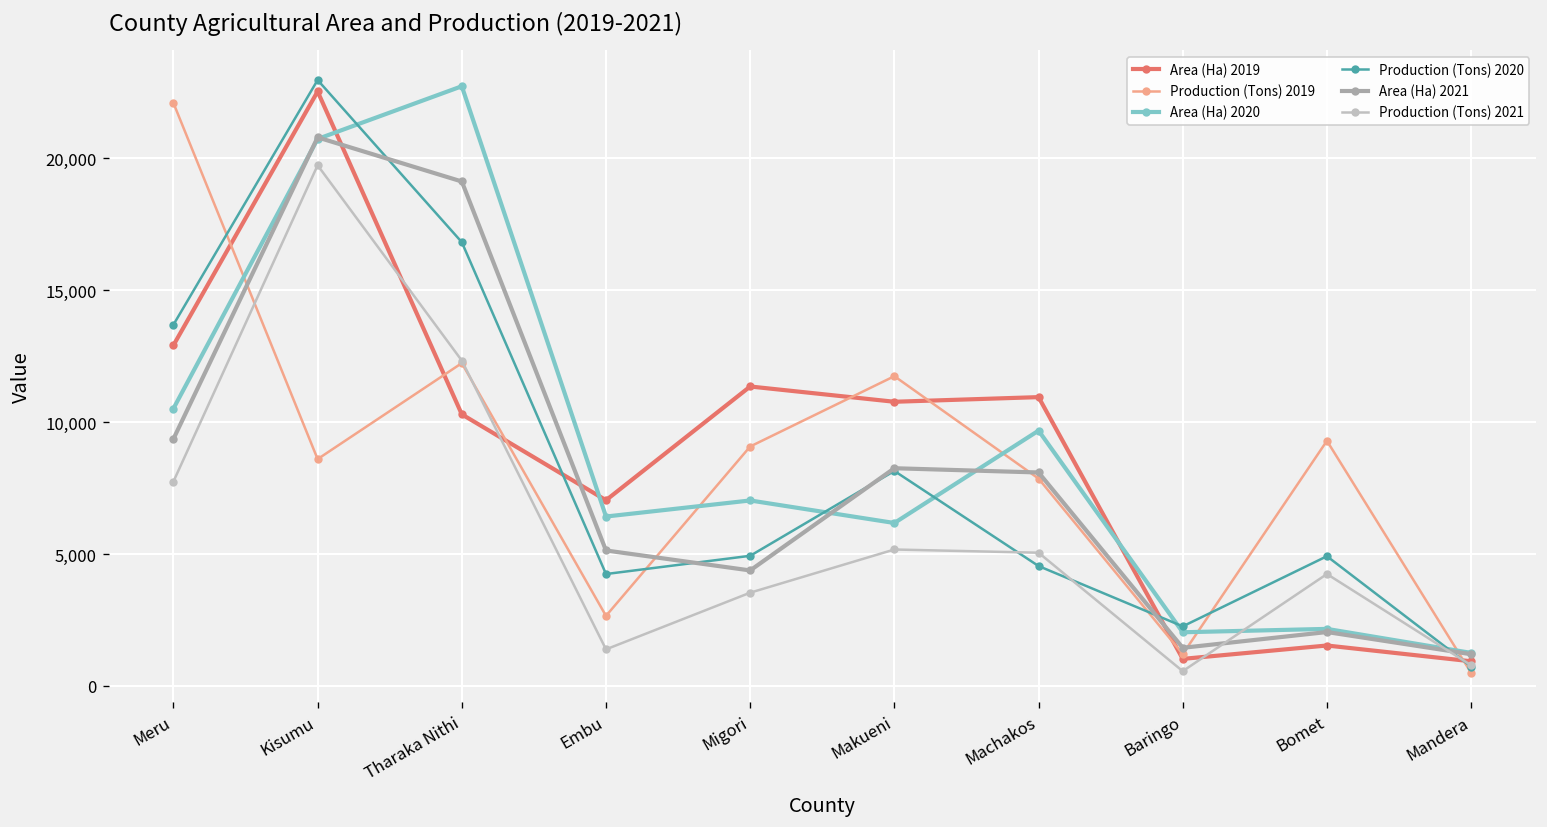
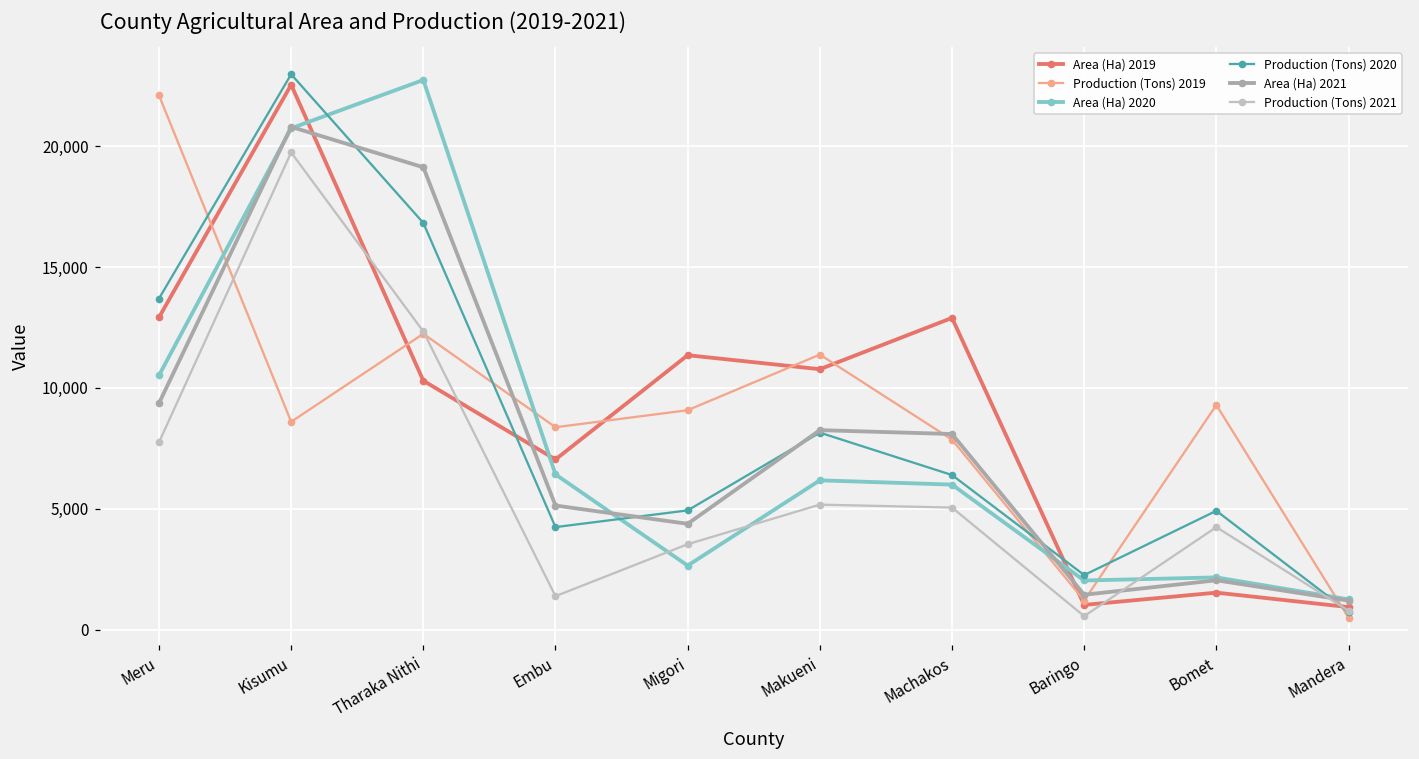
  {
    "Area (Ha) 2019": {
      "Meru": "12,900",
      "Kisumu": "22,500",
      "Tharaka Nithi": "10,300",
      "Embu": "7,000",
      "Migori": "11,400",
      "Makueni": "10,800",
-     "Machakos": "11,000",
+     "Machakos": "12,900",
      "Baringo": "1,000",
      "Bomet": "1,500",
      "Mandera": "900"
    },
    "Production (Tons) 2019": {
      "Meru": "22,100",
      "Kisumu": "8,600",
-     "Embu": "2,700",
+     "Embu": "8,400",
      "Migori": "9,100",
-     "Makueni": "11,700",
+     "Makueni": "11,400",
      "Machakos": "7,900",
      "Baringo": "1,200",
      "Bomet": "9,300",
      "Mandera": "500"
    },
    "Area (Ha) 2020": {
      "Meru": "10,500",
      "Tharaka Nithi": "22,700",
      "Embu": "6,400",
-     "Migori": "7,000",
+     "Migori": "2,700",
      "Makueni": "6,200",
-     "Machakos": "9,700",
+     "Machakos": "6,000",
      "Baringo": "2,000",
      "Bomet": "2,200"
    },
    "Production (Tons) 2020": {
      "Meru": "13,700",
      "Kisumu": "23,000",
      "Tharaka Nithi": "16,800",
      "Embu": "4,200",
      "Migori": "4,900",
-     "Machakos": "4,500",
+     "Machakos": "6,400",
      "Baringo": "2,300",
      "Bomet": "4,900"
    }
  }
